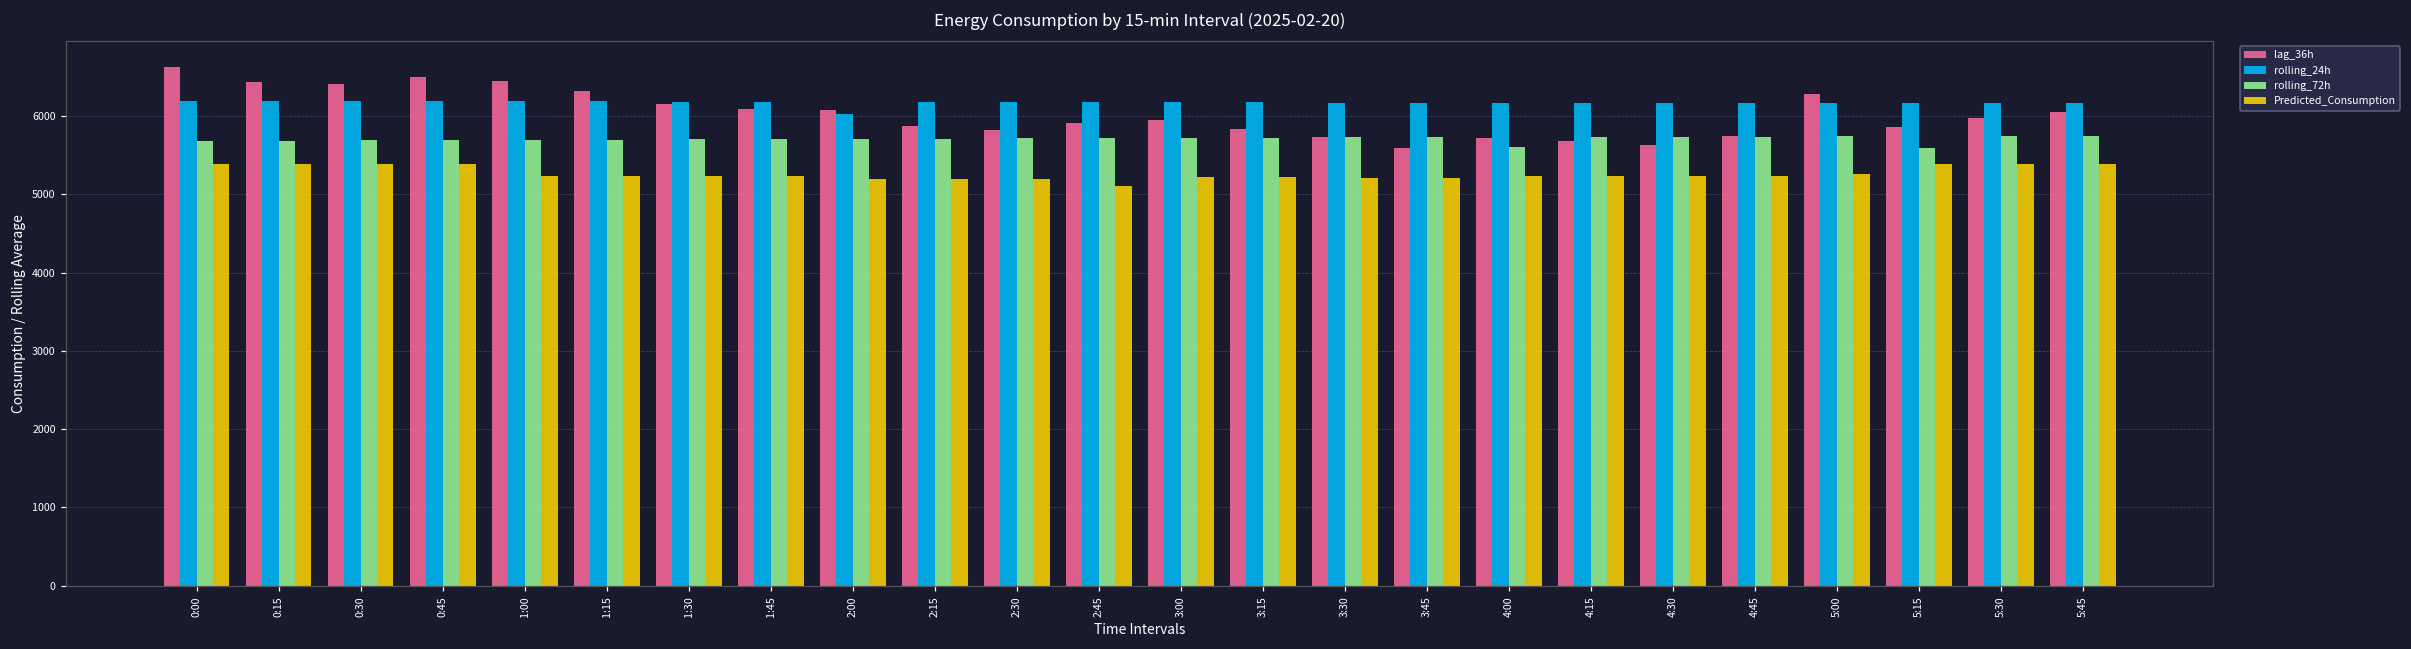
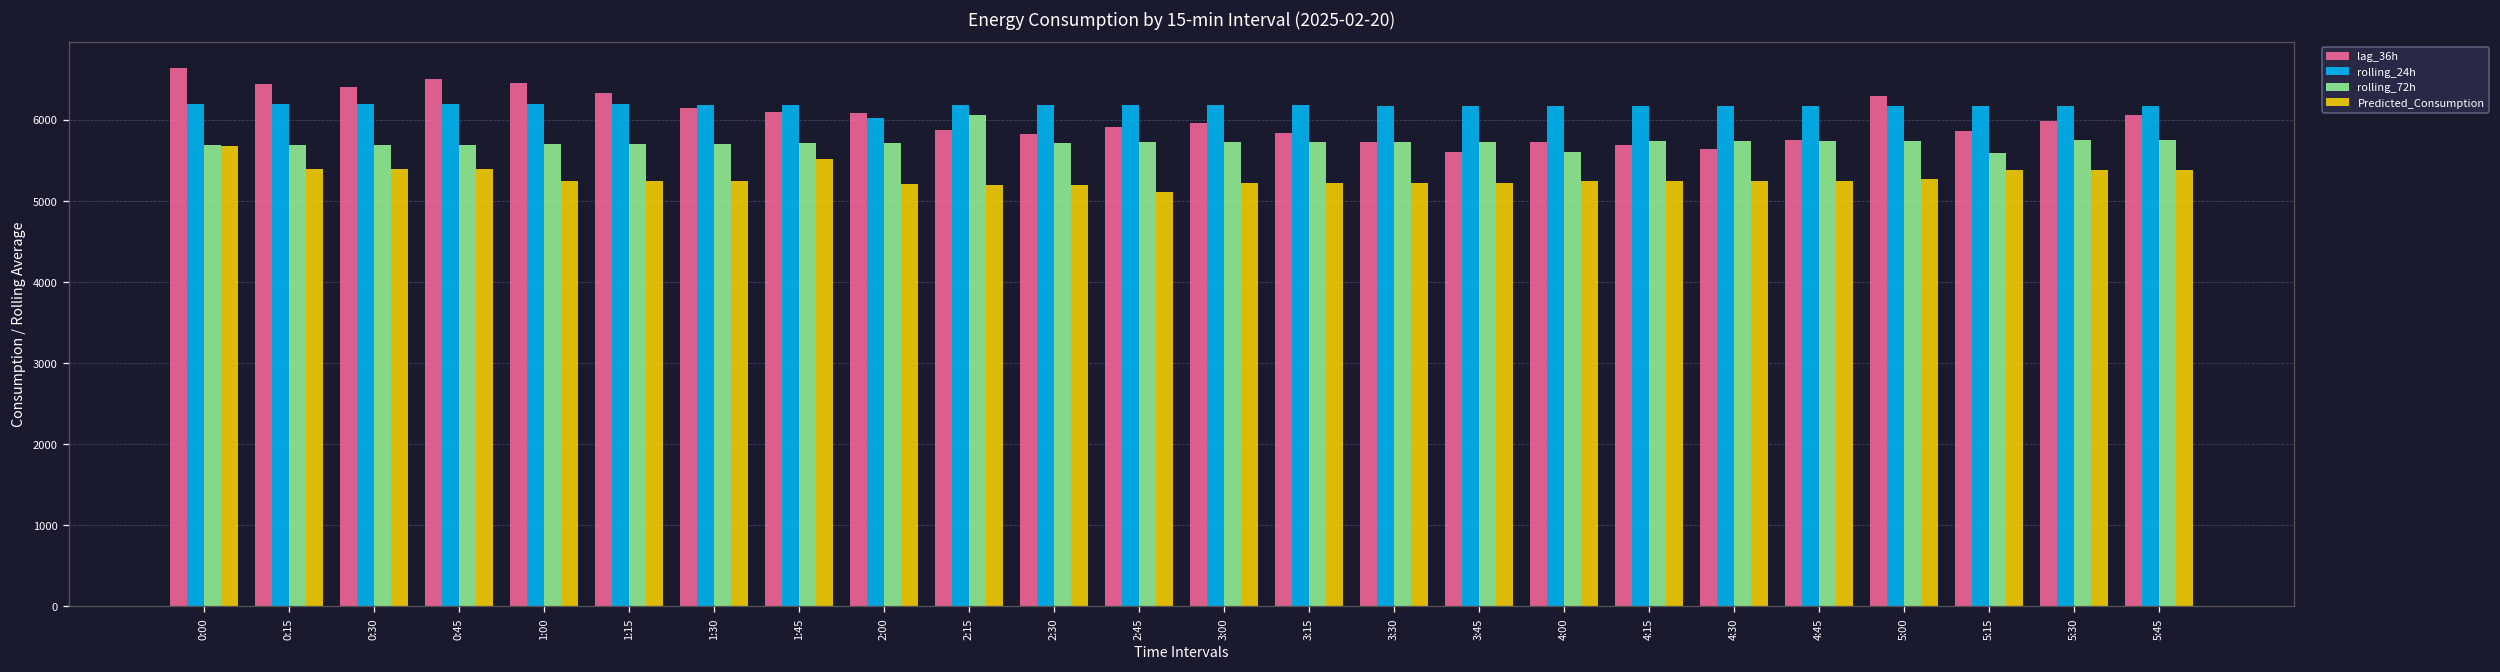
  {
    "lag_36h": {
      "0:00": 6600,
      "0:15": 6400,
      "0:30": 6400,
      "0:45": 6500,
      "1:00": 6400,
      "1:15": 6300,
      "1:30": 6100,
      "1:45": 6100,
      "2:00": 6100,
      "2:15": 5900,
      "2:30": 5800,
      "2:45": 5900,
      "3:00": 6000,
      "3:15": 5800,
      "3:30": 5700,
      "3:45": 5600,
      "4:00": 5700,
      "4:15": 5700,
      "4:30": 5600,
      "4:45": 5700,
      "5:00": 6300,
      "5:15": 5900,
      "5:30": 6000,
      "5:45": 6100
    },
    "rolling_24h": {
      "0:00": 6200,
      "0:15": 6200,
      "0:30": 6200,
      "0:45": 6200,
      "1:00": 6200,
      "1:15": 6200,
      "1:30": 6200,
      "1:45": 6200,
      "2:00": 6000,
      "2:15": 6200,
      "2:30": 6200,
      "2:45": 6200,
      "3:00": 6200,
      "3:15": 6200,
      "3:30": 6200,
      "3:45": 6200,
      "4:00": 6200,
      "4:15": 6200,
      "4:30": 6200,
      "4:45": 6200,
      "5:00": 6200,
      "5:15": 6200,
      "5:30": 6200,
      "5:45": 6200
    },
    "rolling_72h": {
      "0:00": 5700,
      "0:15": 5700,
      "0:30": 5700,
      "0:45": 5700,
      "1:00": 5700,
      "1:15": 5700,
      "1:30": 5700,
      "1:45": 5700,
      "2:00": 5700,
-     "2:15": 5700,
+     "2:15": 6100,
      "2:30": 5700,
      "2:45": 5700,
      "3:00": 5700,
      "3:15": 5700,
      "3:30": 5700,
      "3:45": 5700,
      "4:00": 5600,
      "4:15": 5700,
      "4:30": 5700,
      "4:45": 5700,
      "5:00": 5700,
      "5:15": 5600,
      "5:30": 5700,
      "5:45": 5700
    },
    "Predicted_Consumption": {
-     "0:00": 5400,
+     "0:00": 5700,
      "0:15": 5400,
      "0:30": 5400,
      "0:45": 5400,
      "1:00": 5200,
      "1:15": 5200,
      "1:30": 5200,
-     "1:45": 5200,
+     "1:45": 5500,
      "2:00": 5200,
      "2:15": 5200,
      "2:30": 5200,
      "2:45": 5100,
      "3:00": 5200,
      "3:15": 5200,
      "3:30": 5200,
      "3:45": 5200,
      "4:00": 5200,
      "4:15": 5200,
      "4:30": 5200,
      "4:45": 5200,
      "5:00": 5300,
      "5:15": 5400,
      "5:30": 5400,
      "5:45": 5400
    }
  }
